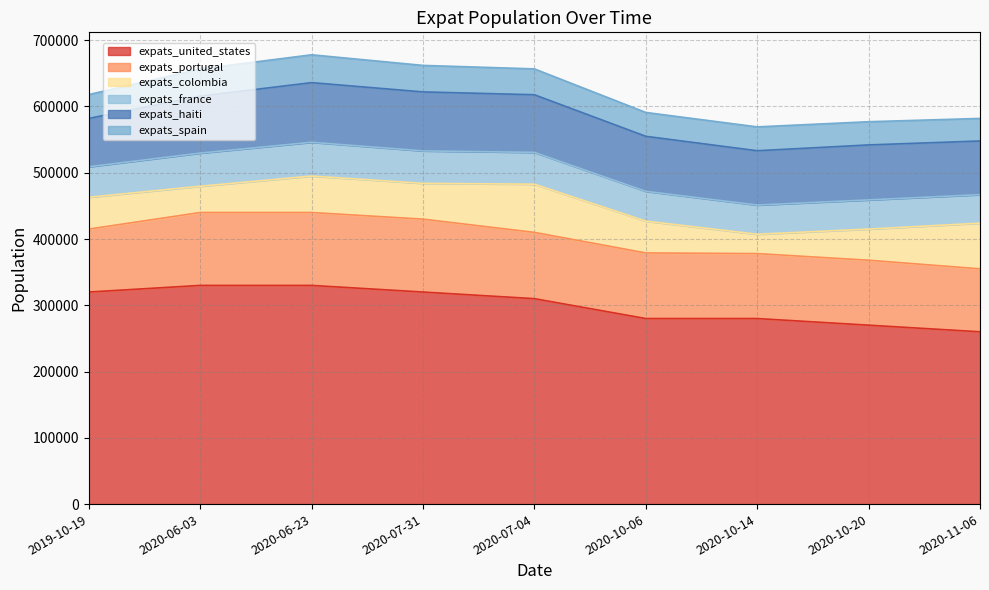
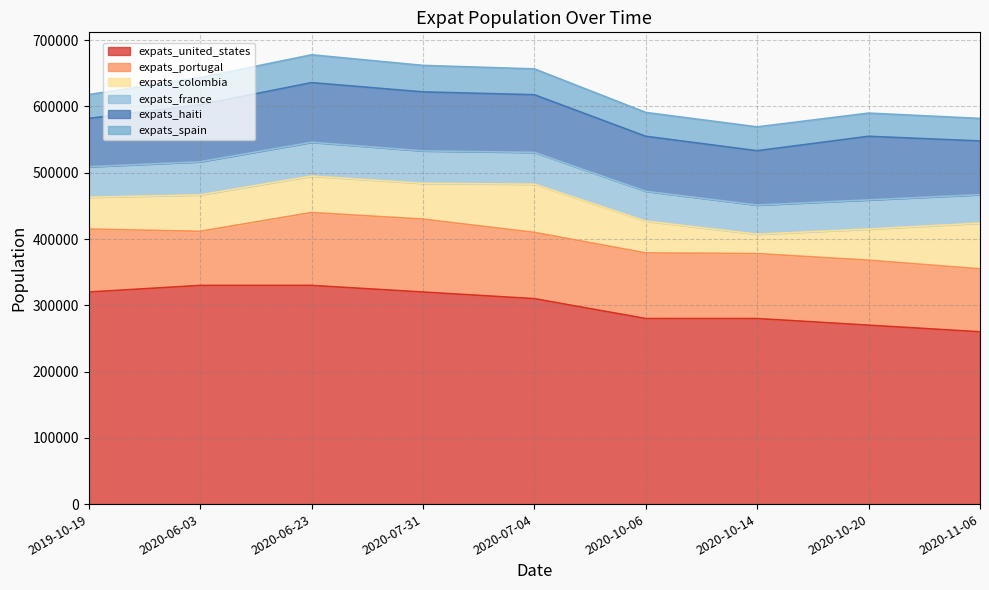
  {
    "expats_united_states": {
      "2019-10-19": 320000,
      "2020-06-03": 330000,
      "2020-06-23": 330000,
      "2020-07-31": 320000,
      "2020-07-04": 310000,
      "2020-10-06": 280000,
      "2020-10-14": 280000,
      "2020-10-20": 270000,
      "2020-11-06": 260000
    },
    "expats_portugal": {
      "2019-10-19": 100000,
-     "2020-06-03": 110000,
+     "2020-06-03": 80000,
      "2020-06-23": 110000,
      "2020-07-31": 110000,
      "2020-07-04": 100000,
      "2020-10-06": 100000,
      "2020-10-14": 100000,
      "2020-10-20": 100000,
      "2020-11-06": 100000
    },
    "expats_colombia": {
      "2019-10-19": 50000,
-     "2020-06-03": 40000,
+     "2020-06-03": 60000,
      "2020-06-23": 60000,
      "2020-07-31": 50000,
      "2020-07-04": 70000,
      "2020-10-06": 50000,
      "2020-10-14": 30000,
      "2020-10-20": 50000,
      "2020-11-06": 70000
    },
    "expats_haiti": {
      "2019-10-19": 70000,
      "2020-06-23": 90000,
      "2020-07-31": 90000,
      "2020-07-04": 90000,
      "2020-10-06": 80000,
      "2020-10-14": 80000,
-     "2020-10-20": 80000,
+     "2020-10-20": 100000,
      "2020-11-06": 80000
    }
  }
